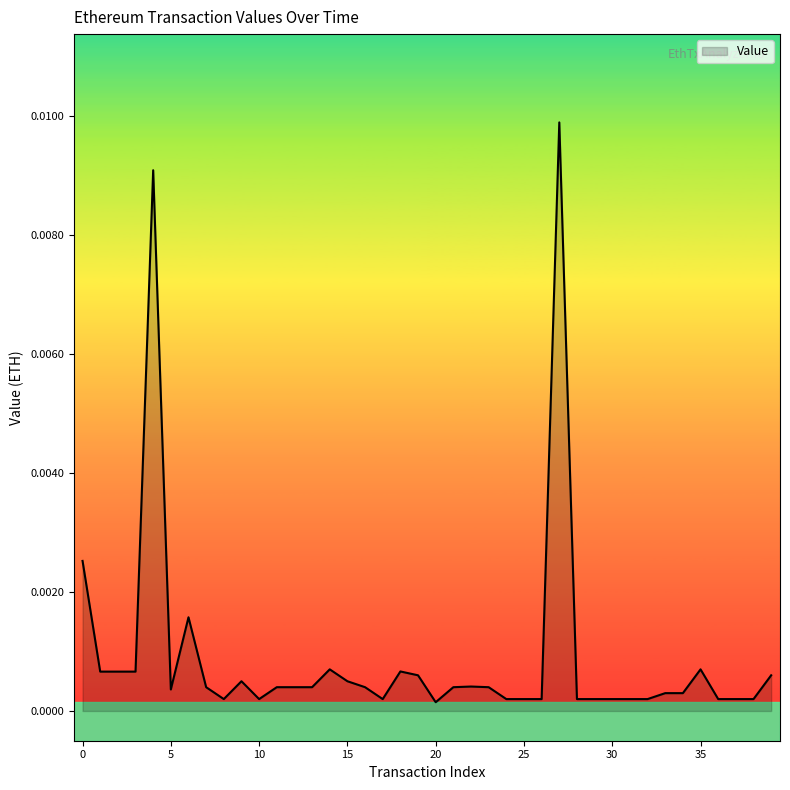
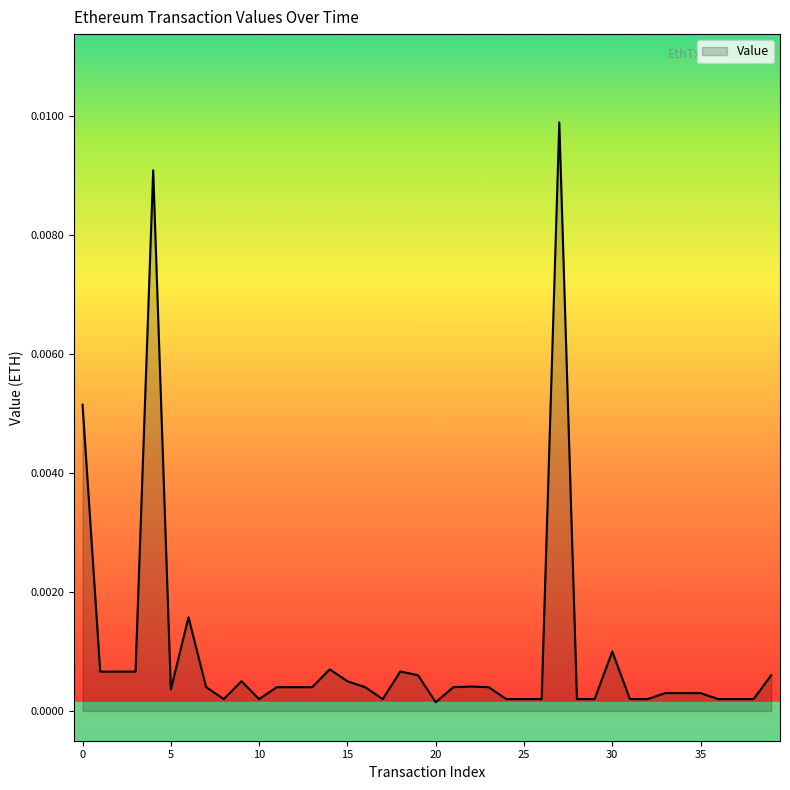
  {
-   "0": 0.0025,
+   "0": 0.0051,
    "5": 0.0004,
    "10": 0.0002,
    "15": 0.0005,
    "25": 0.0002,
-   "30": 0.0002,
-   "35": 0.0007
+   "30": 0.0010,
+   "35": 0.0003
  }
